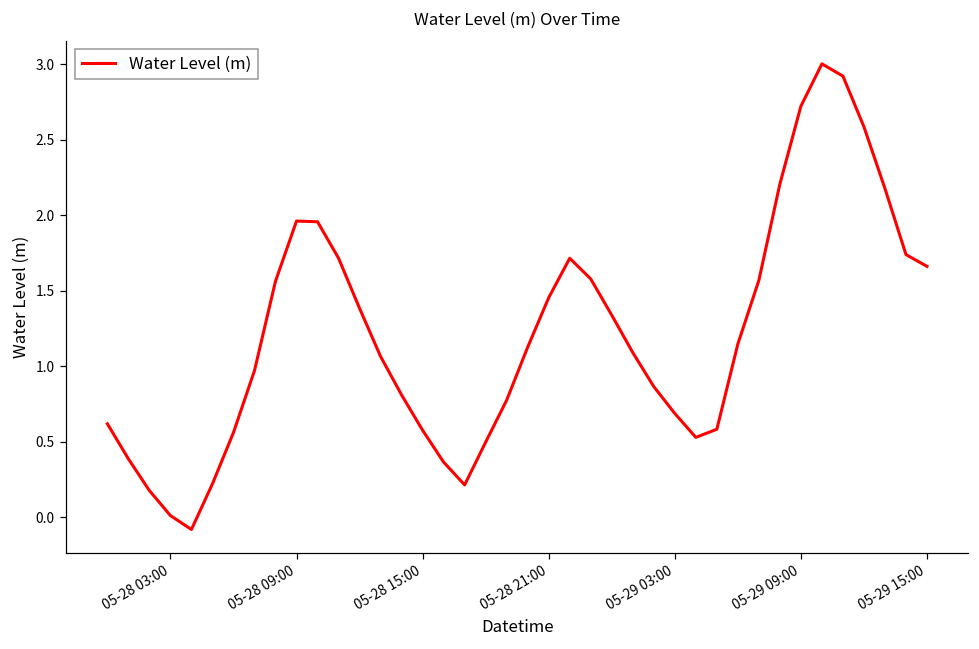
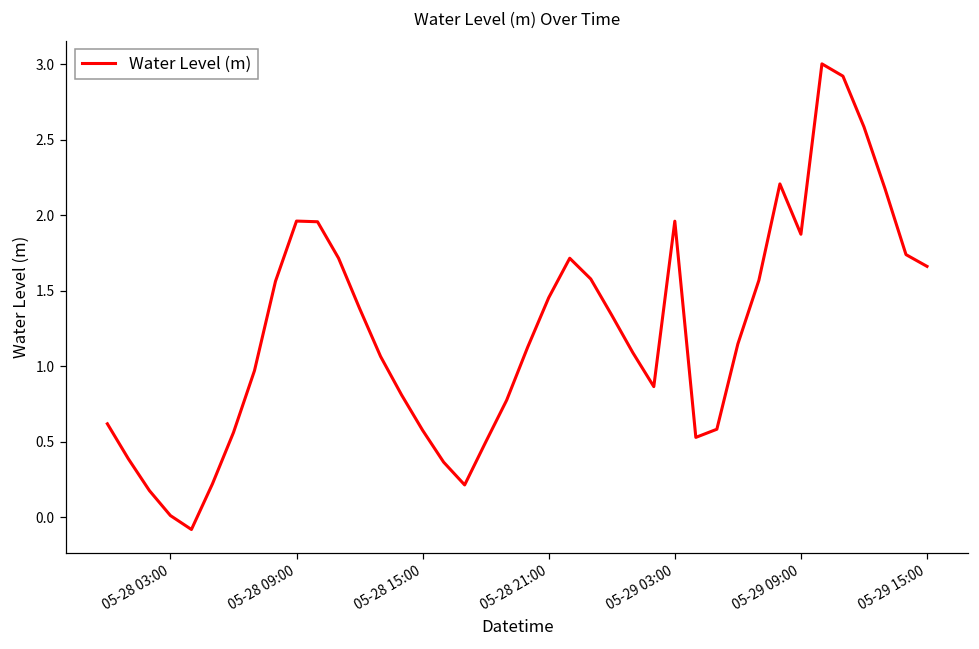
  {
    "05-28 03:00": 0.01,
    "05-28 09:00": 1.96,
    "05-28 15:00": 0.58,
    "05-28 21:00": 1.45,
-   "05-29 03:00": 0.69,
-   "05-29 09:00": 2.72,
+   "05-29 03:00": 1.96,
+   "05-29 09:00": 1.87,
    "05-29 15:00": 1.66
  }
